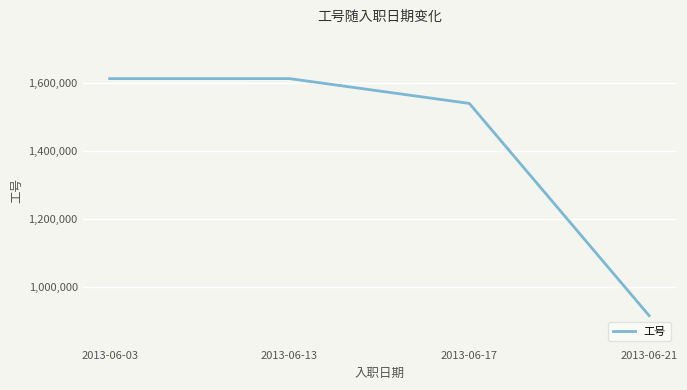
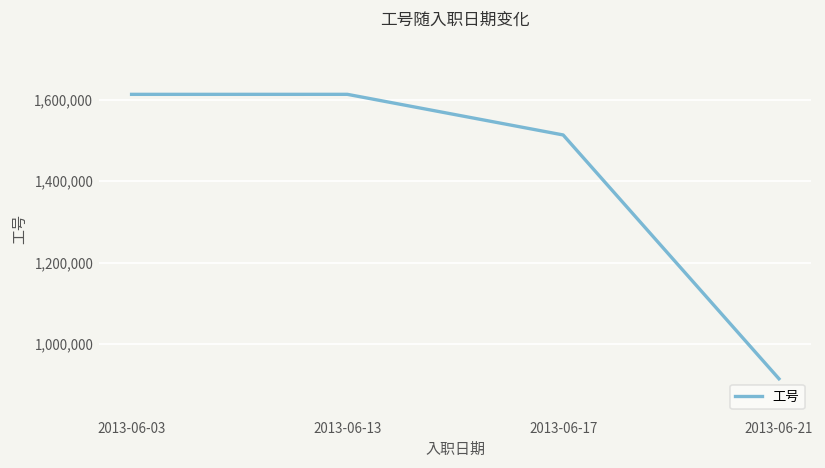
  {
    "2013-06-03": "1,610,000",
    "2013-06-13": "1,610,000",
-   "2013-06-17": "1,540,000",
+   "2013-06-17": "1,510,000",
    "2013-06-21": "910,000"
  }
